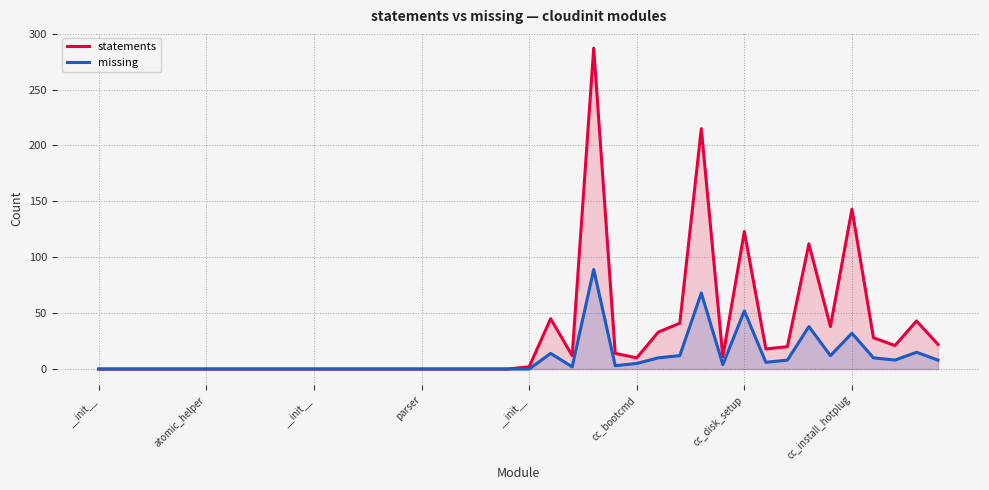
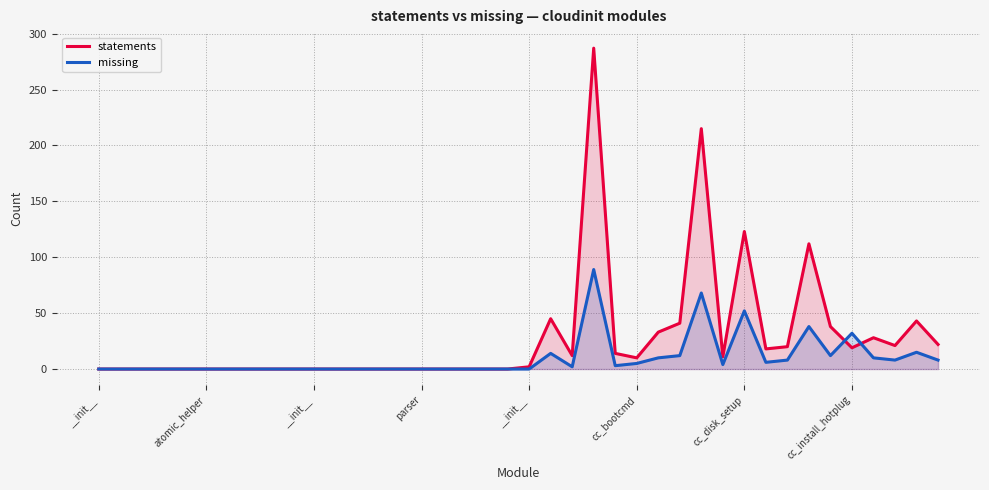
  {
    "statements": {
      "cc_bootcmd": 10,
      "cc_disk_setup": 123,
-     "cc_install_hotplug": 143
+     "cc_install_hotplug": 19
    },
    "missing": {
      "cc_bootcmd": 5,
      "cc_disk_setup": 52,
      "cc_install_hotplug": 32
    }
  }
